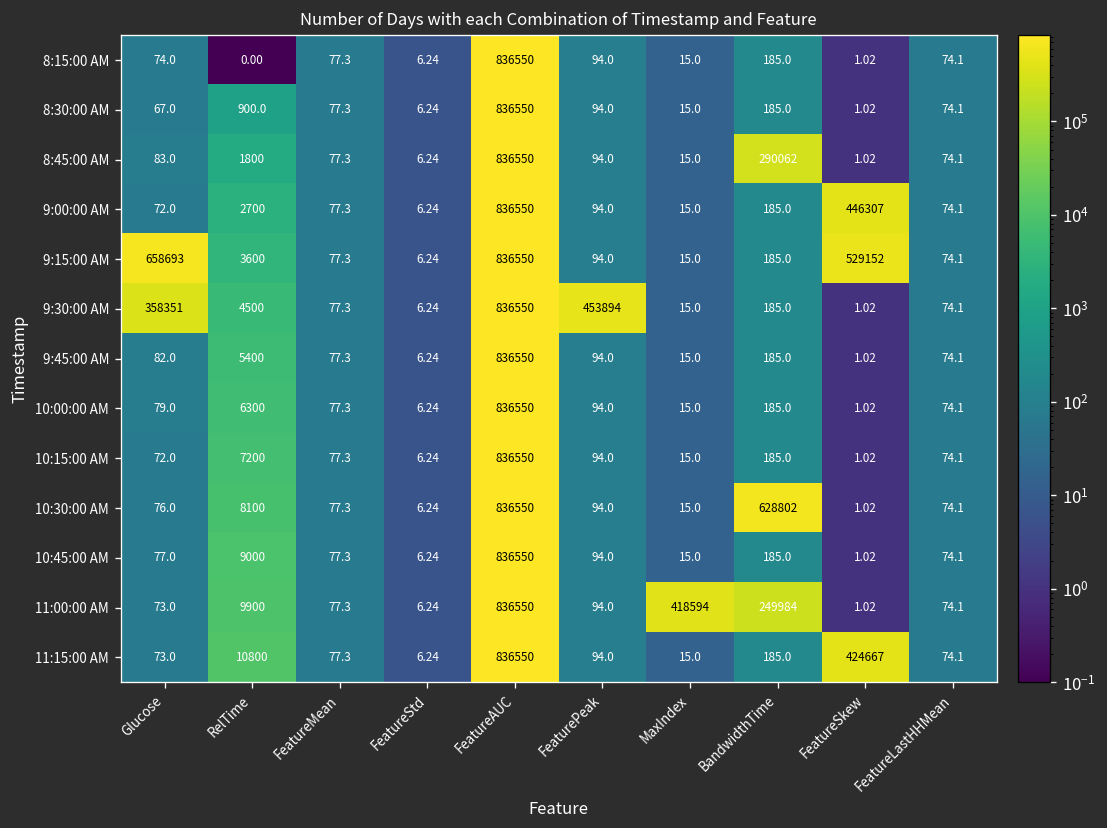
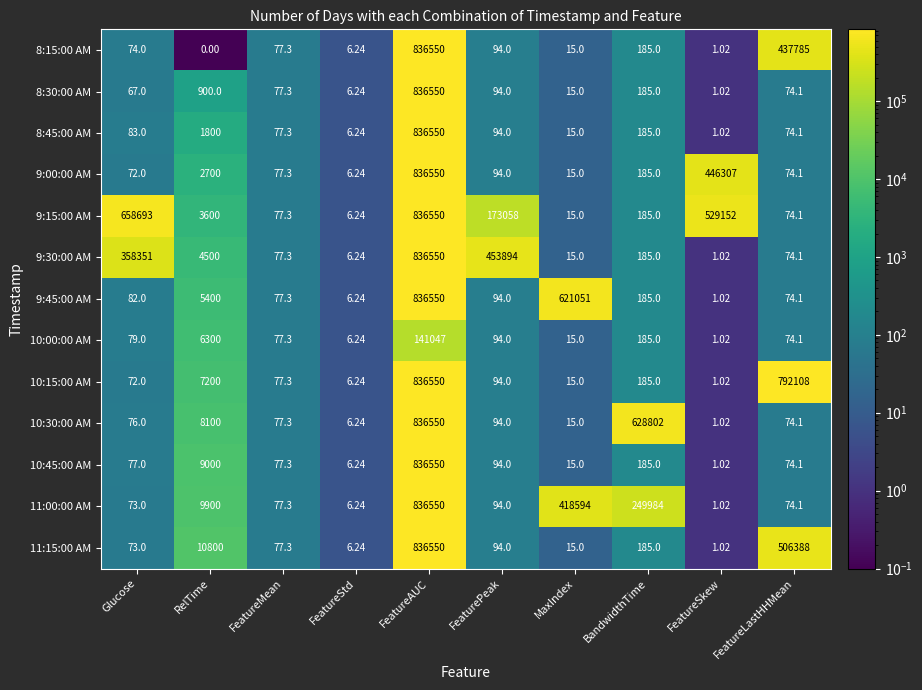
  {
    "8:15:00 AM": {
      "Glucose": 74.0,
      "RelTime": 0.00,
      "FeatureMean": 77.3,
      "FeatureStd": 6.24,
      "FeatureAUC": 836550,
      "FeaturePeak": 94.0,
      "MaxIndex": 15.0,
      "BandwidthTime": 185.0,
      "FeatureSkew": 1.02,
-     "FeatureLastHHMean": 74.1
+     "FeatureLastHHMean": 437785
    },
    "8:30:00 AM": {
      "Glucose": 67.0,
      "RelTime": 900.0,
      "FeatureMean": 77.3,
      "FeatureStd": 6.24,
      "FeatureAUC": 836550,
      "FeaturePeak": 94.0,
      "MaxIndex": 15.0,
      "BandwidthTime": 185.0,
      "FeatureSkew": 1.02,
      "FeatureLastHHMean": 74.1
    },
    "8:45:00 AM": {
      "Glucose": 83.0,
      "RelTime": 1800,
      "FeatureMean": 77.3,
      "FeatureStd": 6.24,
      "FeatureAUC": 836550,
      "FeaturePeak": 94.0,
      "MaxIndex": 15.0,
-     "BandwidthTime": 290062,
+     "BandwidthTime": 185.0,
      "FeatureSkew": 1.02,
      "FeatureLastHHMean": 74.1
    },
    "9:00:00 AM": {
      "Glucose": 72.0,
      "RelTime": 2700,
      "FeatureMean": 77.3,
      "FeatureStd": 6.24,
      "FeatureAUC": 836550,
      "FeaturePeak": 94.0,
      "MaxIndex": 15.0,
      "BandwidthTime": 185.0,
      "FeatureSkew": 446307,
      "FeatureLastHHMean": 74.1
    },
    "9:15:00 AM": {
      "Glucose": 658693,
      "RelTime": 3600,
      "FeatureMean": 77.3,
      "FeatureStd": 6.24,
      "FeatureAUC": 836550,
-     "FeaturePeak": 94.0,
+     "FeaturePeak": 173058,
      "MaxIndex": 15.0,
      "BandwidthTime": 185.0,
      "FeatureSkew": 529152,
      "FeatureLastHHMean": 74.1
    },
    "9:30:00 AM": {
      "Glucose": 358351,
      "RelTime": 4500,
      "FeatureMean": 77.3,
      "FeatureStd": 6.24,
      "FeatureAUC": 836550,
      "FeaturePeak": 453894,
      "MaxIndex": 15.0,
      "BandwidthTime": 185.0,
      "FeatureSkew": 1.02,
      "FeatureLastHHMean": 74.1
    },
    "9:45:00 AM": {
      "Glucose": 82.0,
      "RelTime": 5400,
      "FeatureMean": 77.3,
      "FeatureStd": 6.24,
      "FeatureAUC": 836550,
      "FeaturePeak": 94.0,
-     "MaxIndex": 15.0,
+     "MaxIndex": 621051,
      "BandwidthTime": 185.0,
      "FeatureSkew": 1.02,
      "FeatureLastHHMean": 74.1
    },
    "10:00:00 AM": {
      "Glucose": 79.0,
      "RelTime": 6300,
      "FeatureMean": 77.3,
      "FeatureStd": 6.24,
-     "FeatureAUC": 836550,
+     "FeatureAUC": 141047,
      "FeaturePeak": 94.0,
      "MaxIndex": 15.0,
      "BandwidthTime": 185.0,
      "FeatureSkew": 1.02,
      "FeatureLastHHMean": 74.1
    },
    "10:15:00 AM": {
      "Glucose": 72.0,
      "RelTime": 7200,
      "FeatureMean": 77.3,
      "FeatureStd": 6.24,
      "FeatureAUC": 836550,
      "FeaturePeak": 94.0,
      "MaxIndex": 15.0,
      "BandwidthTime": 185.0,
      "FeatureSkew": 1.02,
-     "FeatureLastHHMean": 74.1
+     "FeatureLastHHMean": 792108
    },
    "10:30:00 AM": {
      "Glucose": 76.0,
      "RelTime": 8100,
      "FeatureMean": 77.3,
      "FeatureStd": 6.24,
      "FeatureAUC": 836550,
      "FeaturePeak": 94.0,
      "MaxIndex": 15.0,
      "BandwidthTime": 628802,
      "FeatureSkew": 1.02,
      "FeatureLastHHMean": 74.1
    },
    "10:45:00 AM": {
      "Glucose": 77.0,
      "RelTime": 9000,
      "FeatureMean": 77.3,
      "FeatureStd": 6.24,
      "FeatureAUC": 836550,
      "FeaturePeak": 94.0,
      "MaxIndex": 15.0,
      "BandwidthTime": 185.0,
      "FeatureSkew": 1.02,
      "FeatureLastHHMean": 74.1
    },
    "11:00:00 AM": {
      "Glucose": 73.0,
      "RelTime": 9900,
      "FeatureMean": 77.3,
      "FeatureStd": 6.24,
      "FeatureAUC": 836550,
      "FeaturePeak": 94.0,
      "MaxIndex": 418594,
      "BandwidthTime": 249984,
      "FeatureSkew": 1.02,
      "FeatureLastHHMean": 74.1
    },
    "11:15:00 AM": {
      "Glucose": 73.0,
      "RelTime": 10800,
      "FeatureMean": 77.3,
      "FeatureStd": 6.24,
      "FeatureAUC": 836550,
      "FeaturePeak": 94.0,
      "MaxIndex": 15.0,
      "BandwidthTime": 185.0,
-     "FeatureSkew": 424667,
-     "FeatureLastHHMean": 74.1
+     "FeatureSkew": 1.02,
+     "FeatureLastHHMean": 506388
    }
  }
